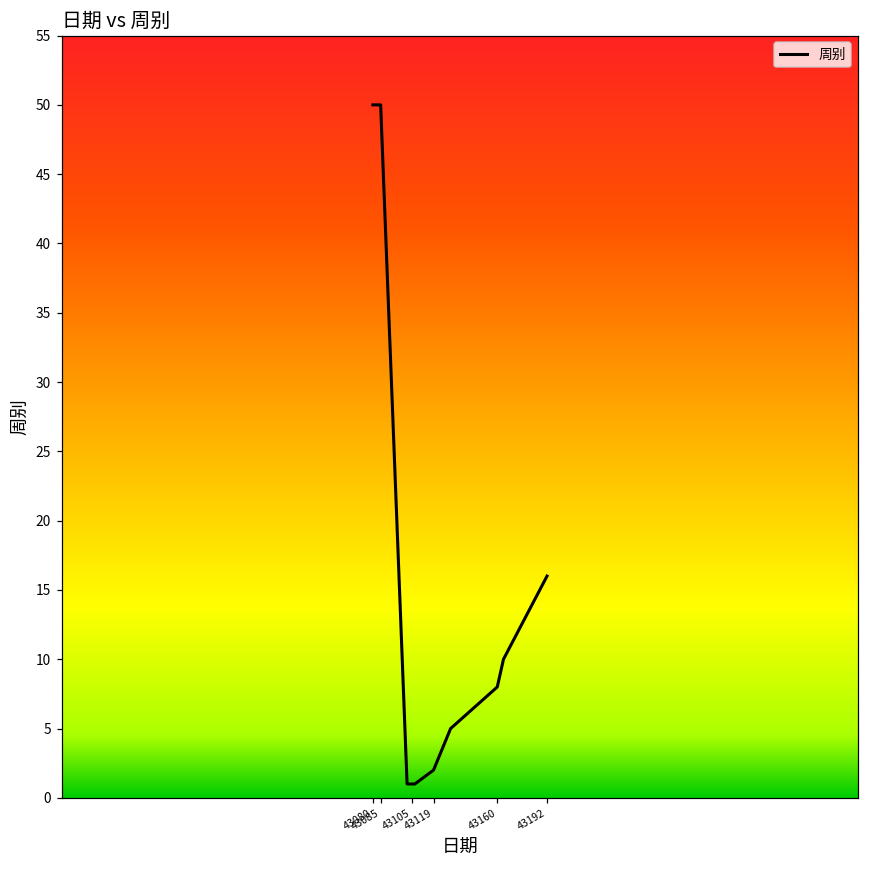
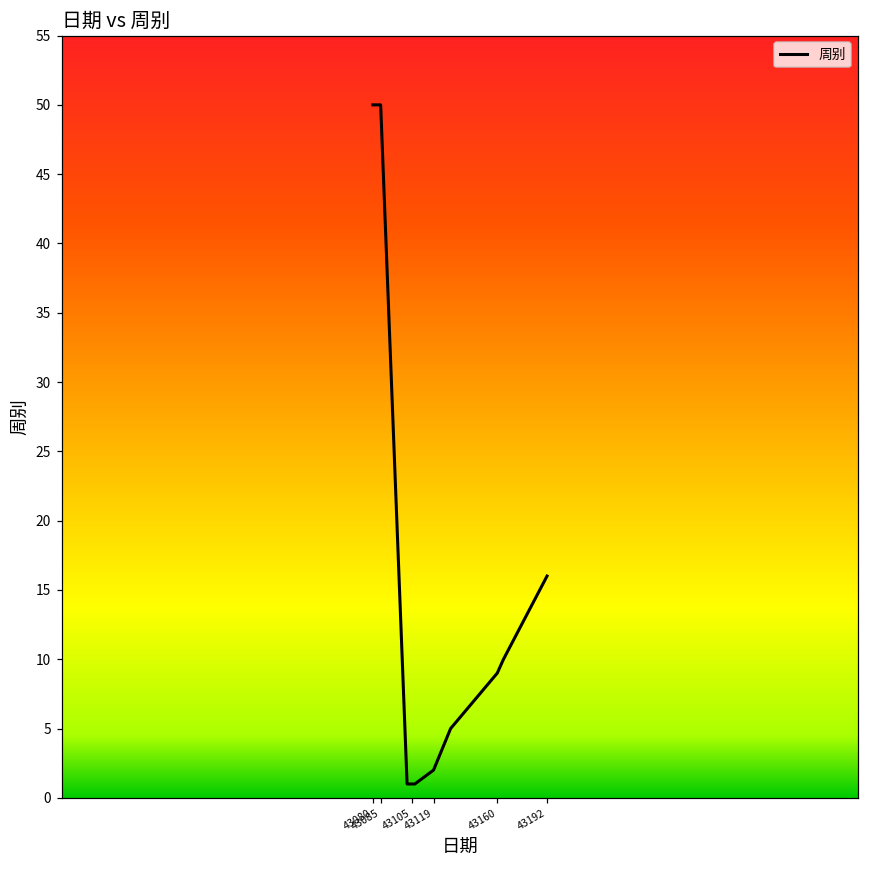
  {
    "43080": 50,
    "43085": 50,
    "43105": 1,
    "43119": 2,
-   "43160": 8,
+   "43160": 9,
    "43192": 16
  }
